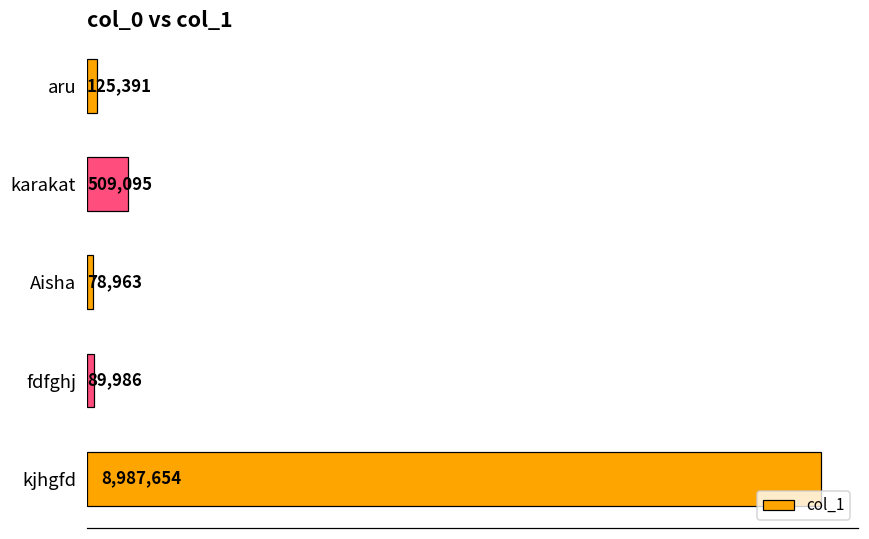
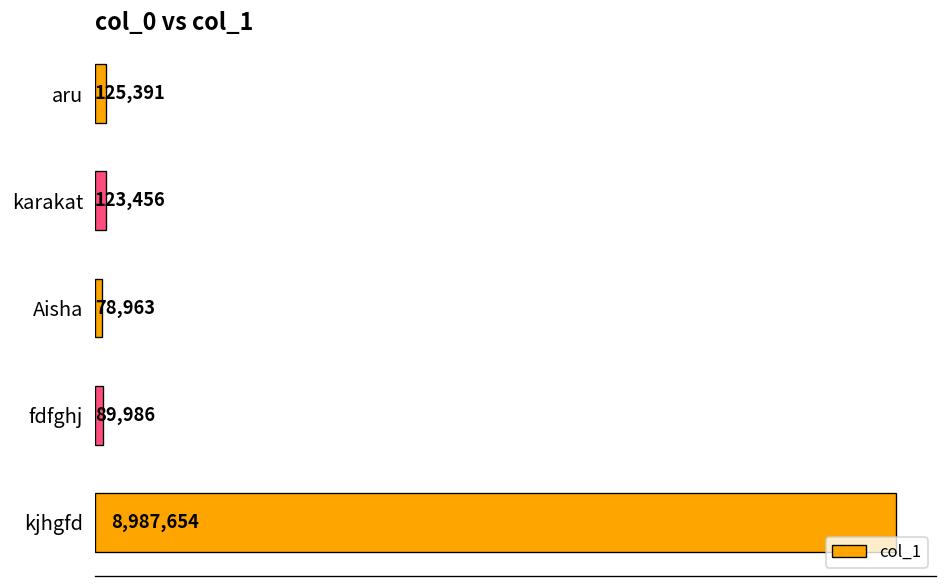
  {
    "aru": "125,391",
-   "karakat": "509,095",
+   "karakat": "123,456",
    "Aisha": "78,963",
    "fdfghj": "89,986",
    "kjhgfd": "8,987,654"
  }
